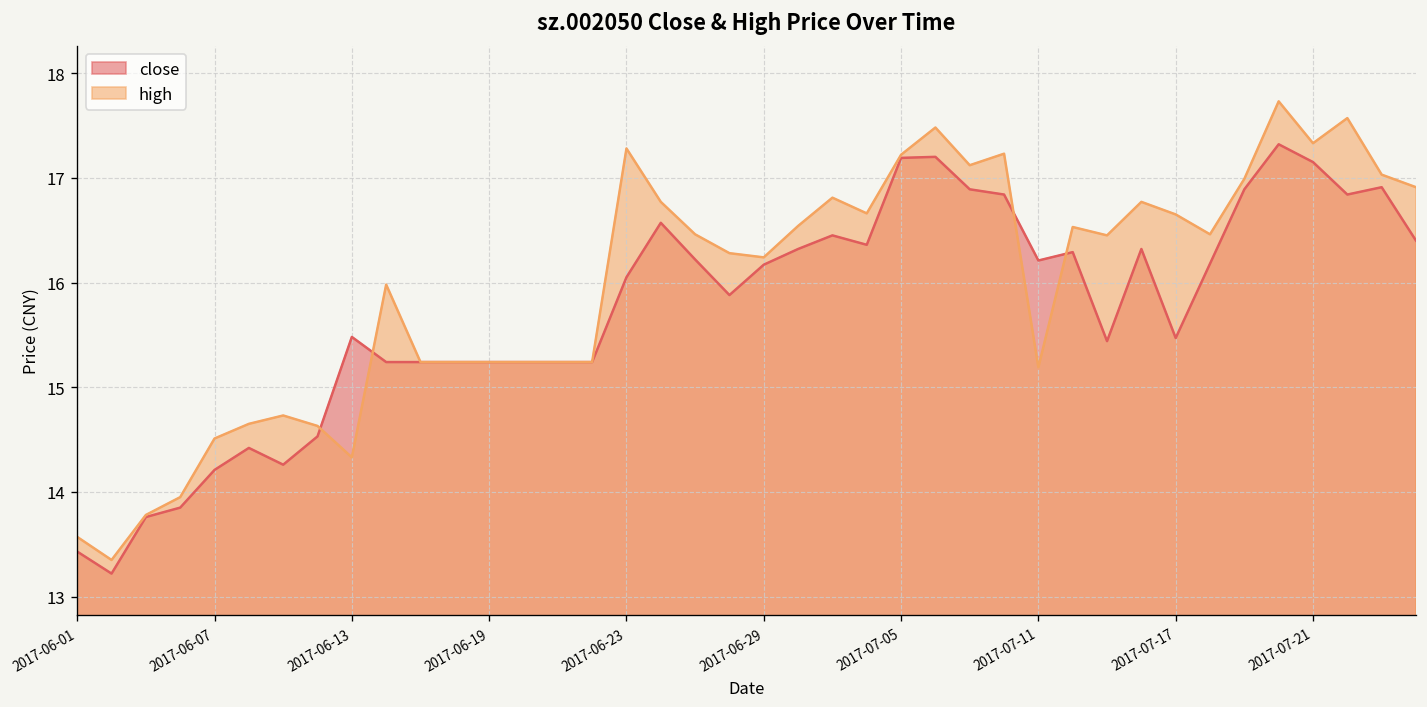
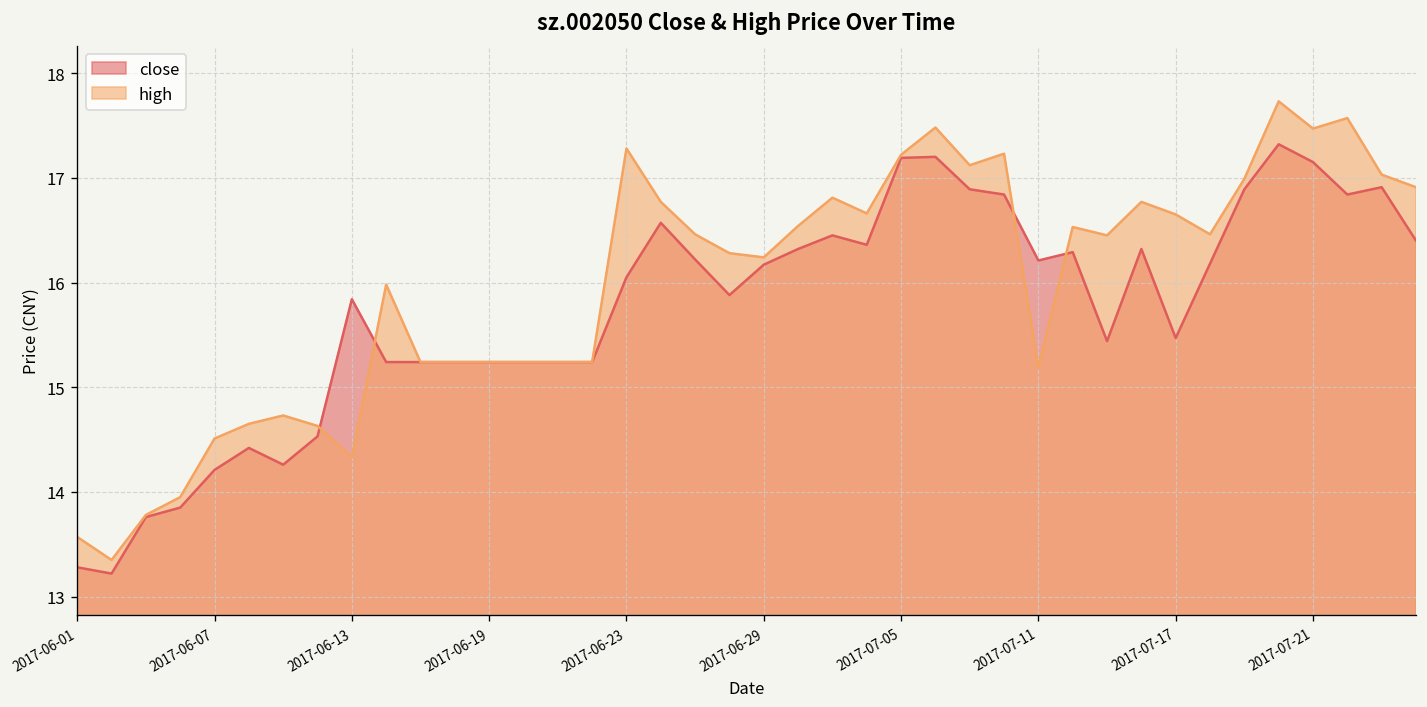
  {
    "close": {
-     "2017-06-01": 13.4,
+     "2017-06-01": 13.3,
      "2017-06-07": 14.2,
-     "2017-06-13": 15.5,
+     "2017-06-13": 15.8,
      "2017-06-23": 16.1,
      "2017-06-29": 16.2,
      "2017-07-05": 17.2,
      "2017-07-11": 16.2,
      "2017-07-17": 15.5,
      "2017-07-21": 17.2
    },
    "high": {
      "2017-06-01": 13.6,
      "2017-06-07": 14.5,
      "2017-06-13": 14.3,
      "2017-06-23": 17.3,
      "2017-06-29": 16.2,
      "2017-07-05": 17.2,
      "2017-07-11": 15.2,
      "2017-07-17": 16.7,
-     "2017-07-21": 17.3
+     "2017-07-21": 17.5
    }
  }
